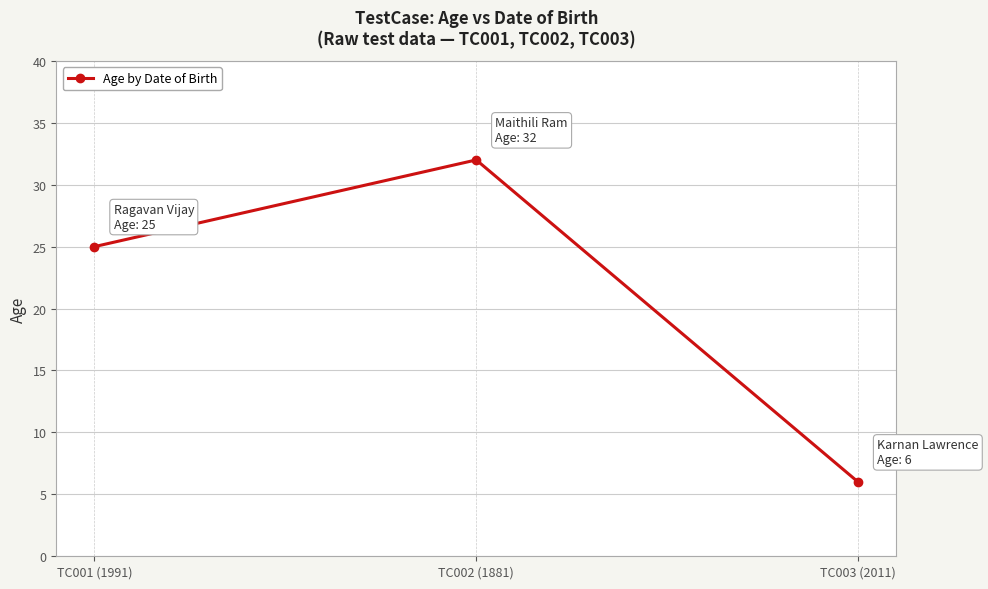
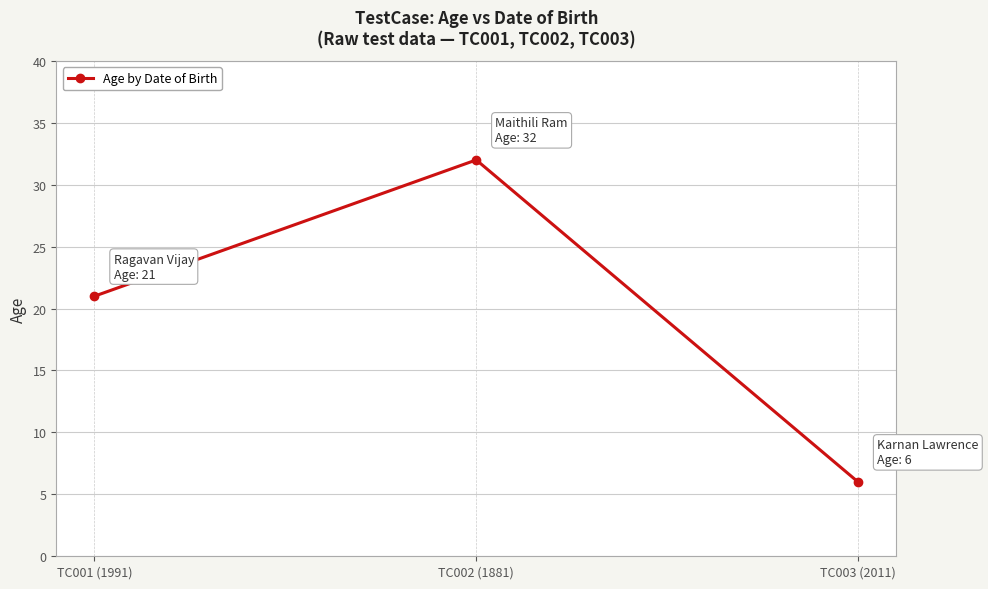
  {
-   "TC001 (1991)": 25
+   "TC001 (1991)": 21
  }
